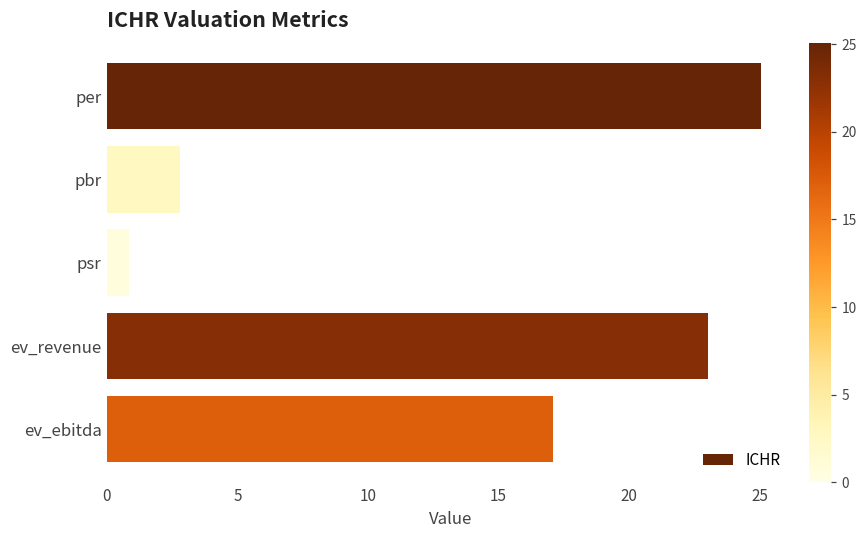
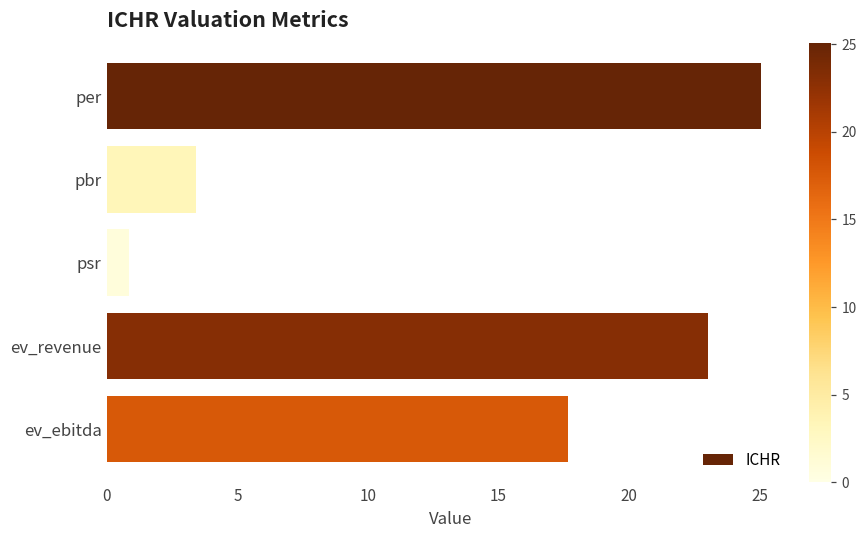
  {
    "per": 25.1,
-   "pbr": 2.8,
+   "pbr": 3.4,
    "psr": 0.8,
    "ev_revenue": 23.0,
-   "ev_ebitda": 17.1
+   "ev_ebitda": 17.7
  }
